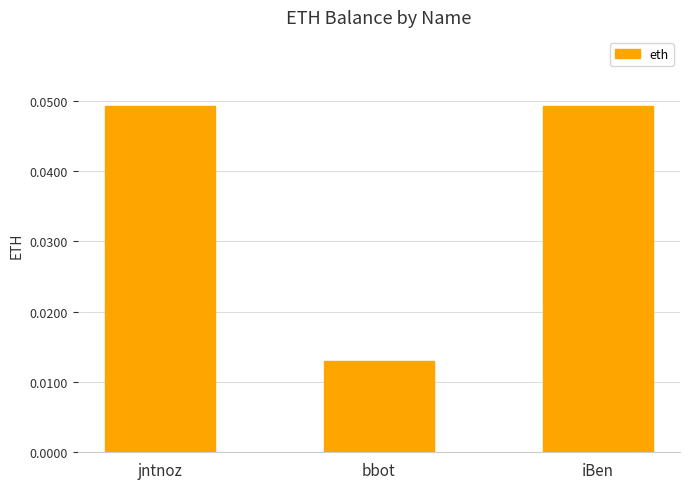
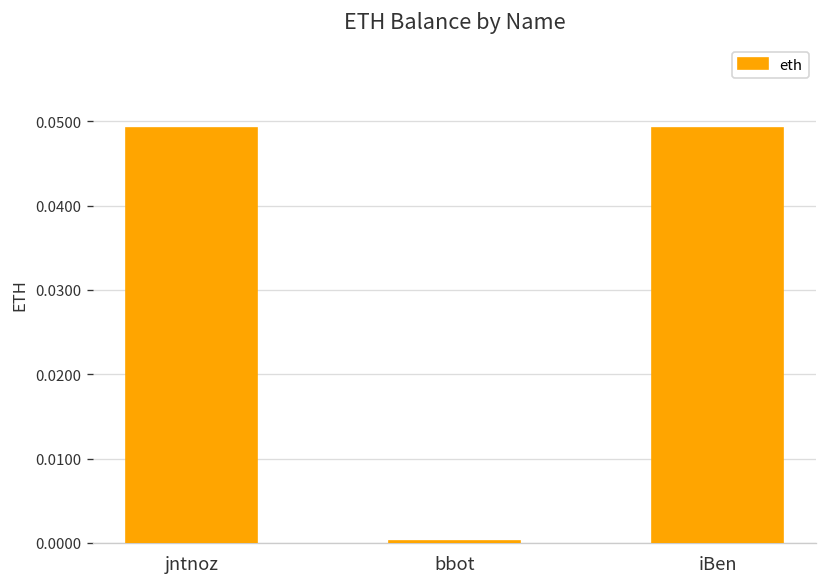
  {
    "jntnoz": 0.049,
-   "bbot": 0.013,
+   "bbot": 0.000,
    "iBen": 0.049
  }
